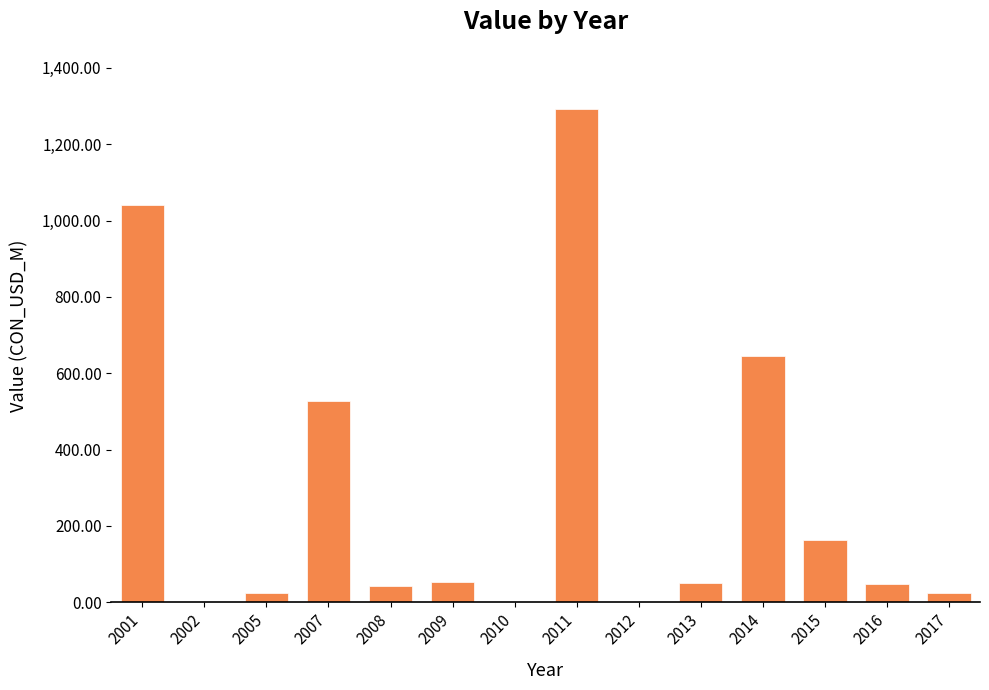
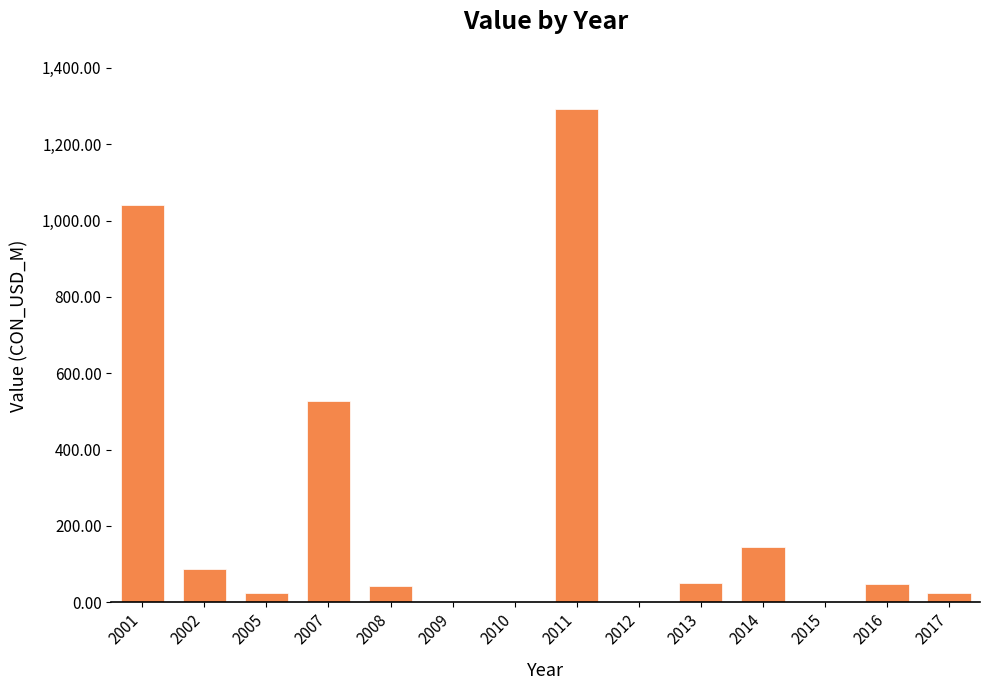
  {
    "2001": "1,040",
-   "2002": "0",
+   "2002": "90",
    "2005": "30",
    "2007": "530",
    "2008": "40",
-   "2009": "50",
+   "2009": "0",
    "2011": "1,290",
    "2013": "50",
-   "2014": "650",
-   "2015": "160",
+   "2014": "140",
+   "2015": "0",
    "2016": "50",
    "2017": "20"
  }
